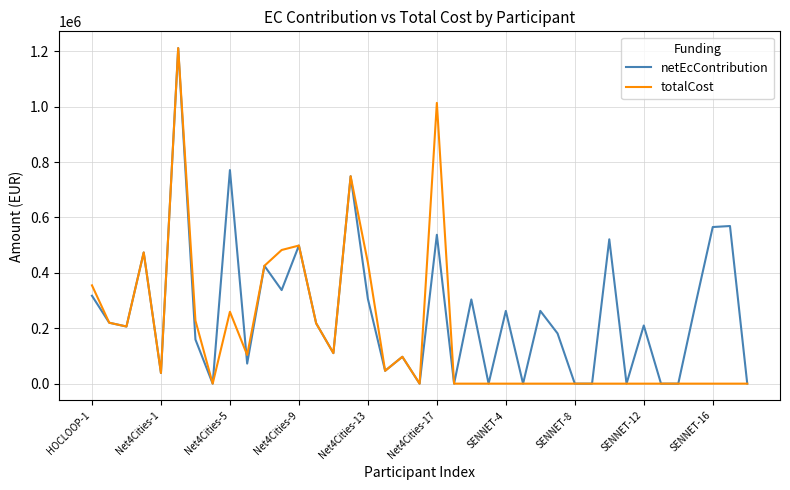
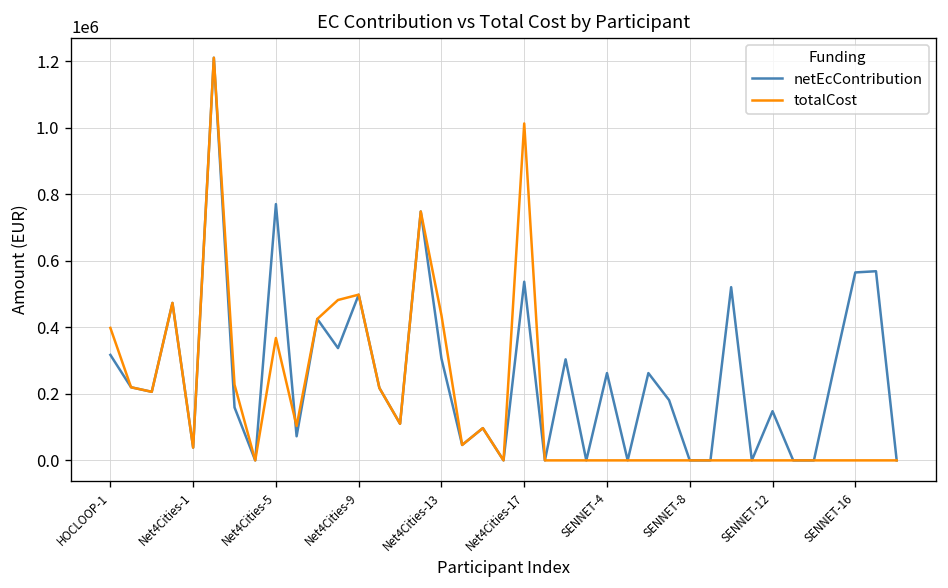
  {
    "netEcContribution": {
      "HOCLOOP-1": 320000,
      "Net4Cities-5": 770000,
      "Net4Cities-13": 310000,
      "Net4Cities-17": 540000,
      "SENNET-4": 260000,
-     "SENNET-12": 210000,
+     "SENNET-12": 150000,
      "SENNET-16": 570000
    },
    "totalCost": {
-     "HOCLOOP-1": 350000,
-     "Net4Cities-5": 260000,
+     "HOCLOOP-1": 400000,
+     "Net4Cities-5": 370000,
      "Net4Cities-13": 440000,
      "Net4Cities-17": 1010000,
      "SENNET-4": 0,
      "SENNET-12": 0,
      "SENNET-16": 0
    }
  }
